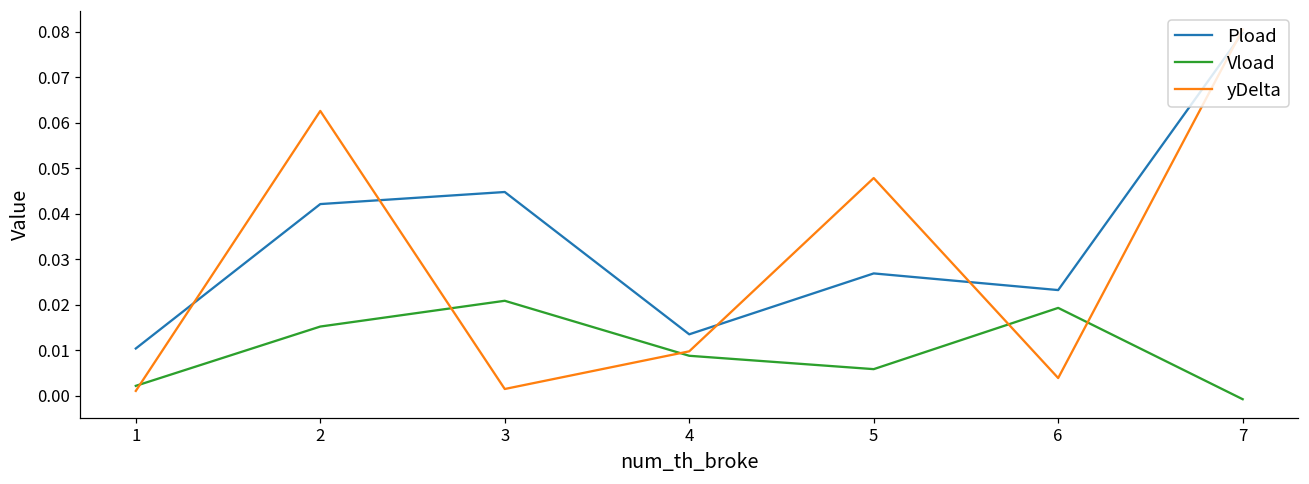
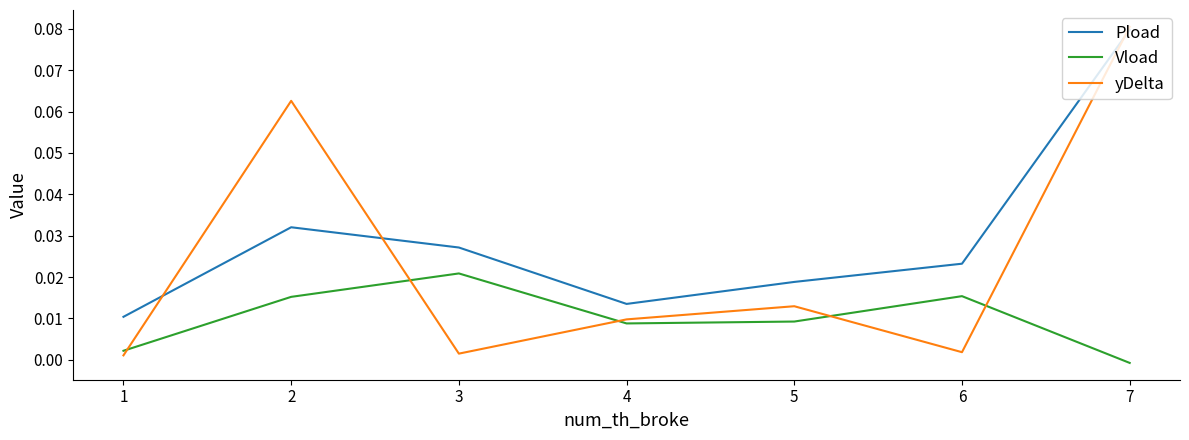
  {
    "Pload": {
      "1": 0.010,
-     "2": 0.042,
-     "3": 0.045,
+     "2": 0.032,
+     "3": 0.027,
      "4": 0.014,
-     "5": 0.027,
+     "5": 0.019,
      "6": 0.023
    },
    "Vload": {
      "1": 0.002,
      "2": 0.015,
      "3": 0.021,
      "4": 0.009,
-     "5": 0.006,
-     "6": 0.019,
+     "5": 0.009,
+     "6": 0.015,
      "7": -0.001
    },
    "yDelta": {
      "1": 0.001,
      "2": 0.063,
      "3": 0.002,
      "4": 0.010,
-     "5": 0.048,
-     "6": 0.004
+     "5": 0.013,
+     "6": 0.002
    }
  }
